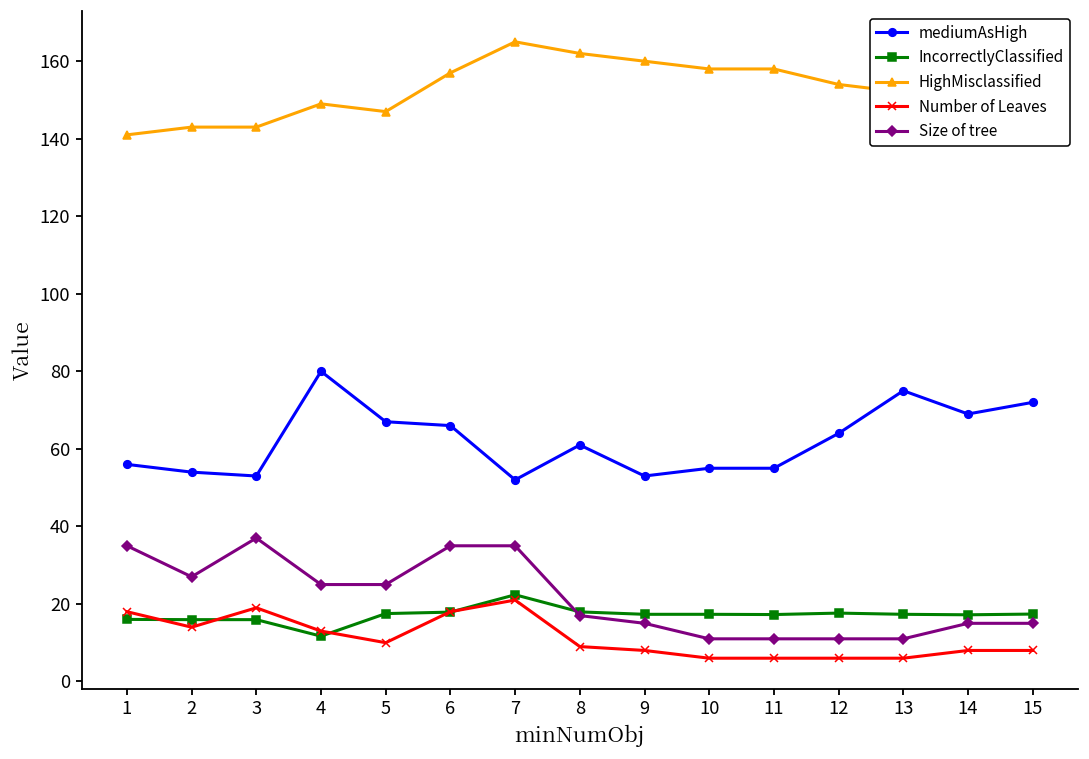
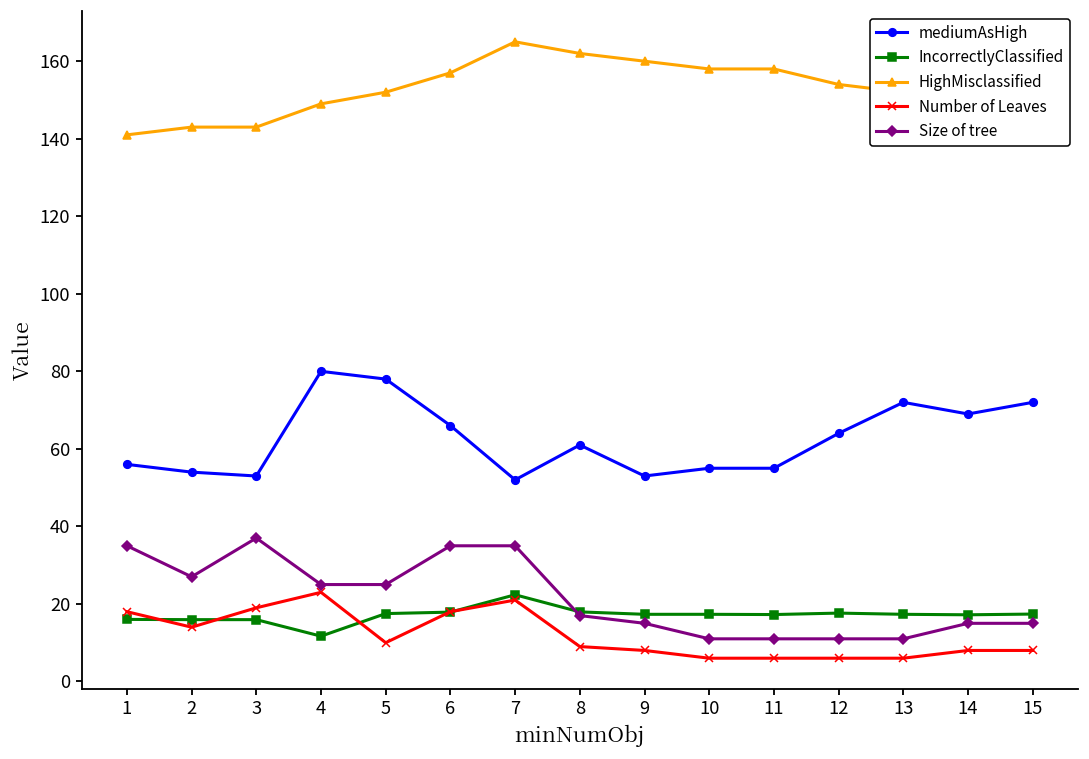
  {
    "mediumAsHigh": {
      "1": 56,
      "2": 54,
      "3": 53,
      "4": 80,
-     "5": 67,
+     "5": 78,
      "6": 66,
      "7": 52,
      "8": 61,
      "9": 53,
      "10": 55,
      "11": 55,
      "12": 64,
-     "13": 75,
+     "13": 72,
      "14": 69,
      "15": 72
    },
    "IncorrectlyClassified": {
      "1": 16,
      "2": 16,
      "3": 16,
      "4": 12,
      "5": 18,
      "7": 22,
      "8": 18,
      "9": 17,
      "10": 17,
      "11": 17,
      "12": 18,
      "13": 17,
      "14": 17,
      "15": 17
    },
    "HighMisclassified": {
      "1": 141,
      "2": 143,
      "3": 143,
      "4": 149,
-     "5": 147,
+     "5": 152,
      "6": 157,
      "7": 165,
      "8": 162,
      "9": 160,
      "10": 158,
      "11": 158,
      "12": 154
    },
    "Number of Leaves": {
      "1": 18,
      "2": 14,
      "3": 19,
-     "4": 13,
+     "4": 23,
      "5": 10,
      "7": 21,
      "8": 9,
      "9": 8,
      "10": 6,
      "11": 6,
      "12": 6,
      "13": 6,
      "14": 8,
      "15": 8
    },
    "Size of tree": {
      "1": 35,
      "2": 27,
      "3": 37,
      "4": 25,
      "5": 25,
      "6": 35,
      "7": 35,
      "8": 17,
      "9": 15,
      "10": 11,
      "11": 11,
      "12": 11,
      "13": 11,
      "14": 15,
      "15": 15
    }
  }
